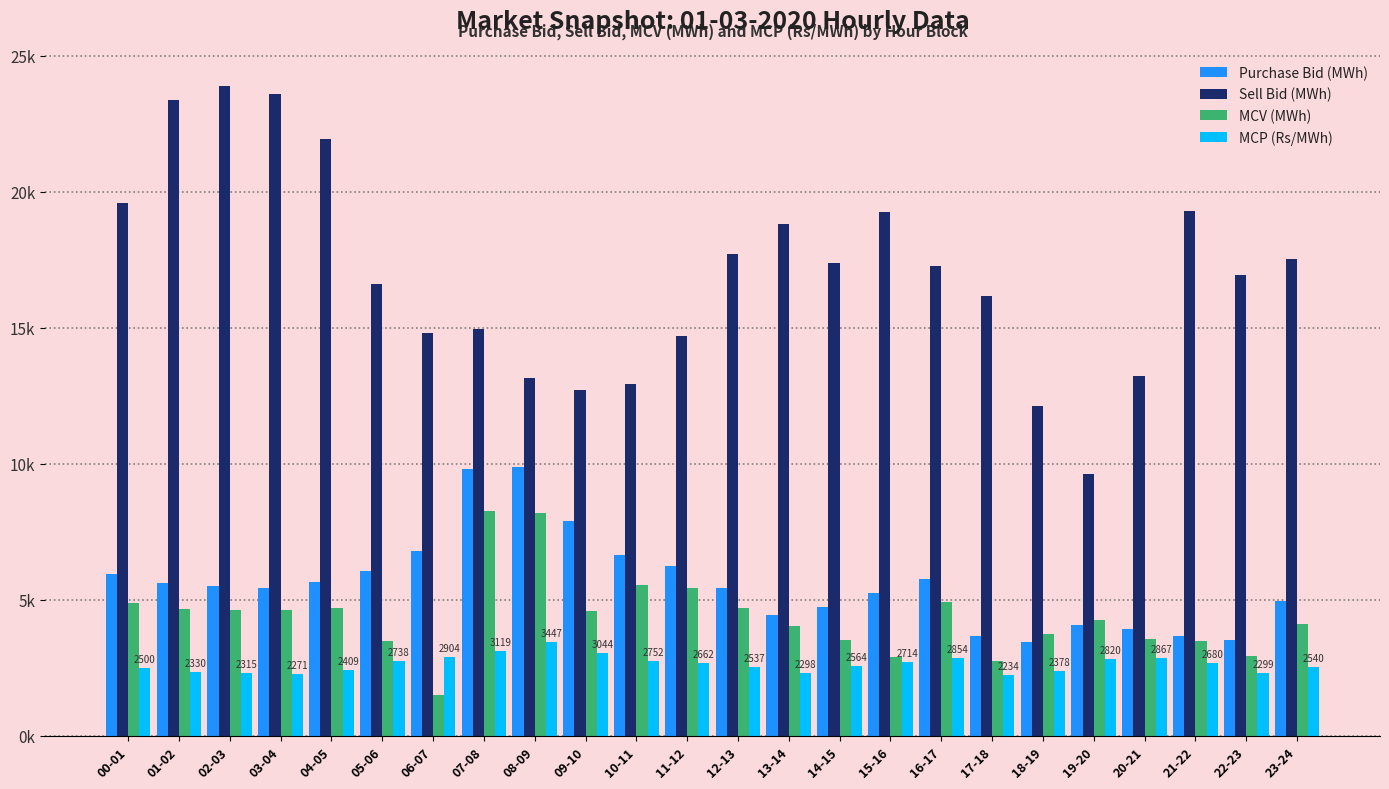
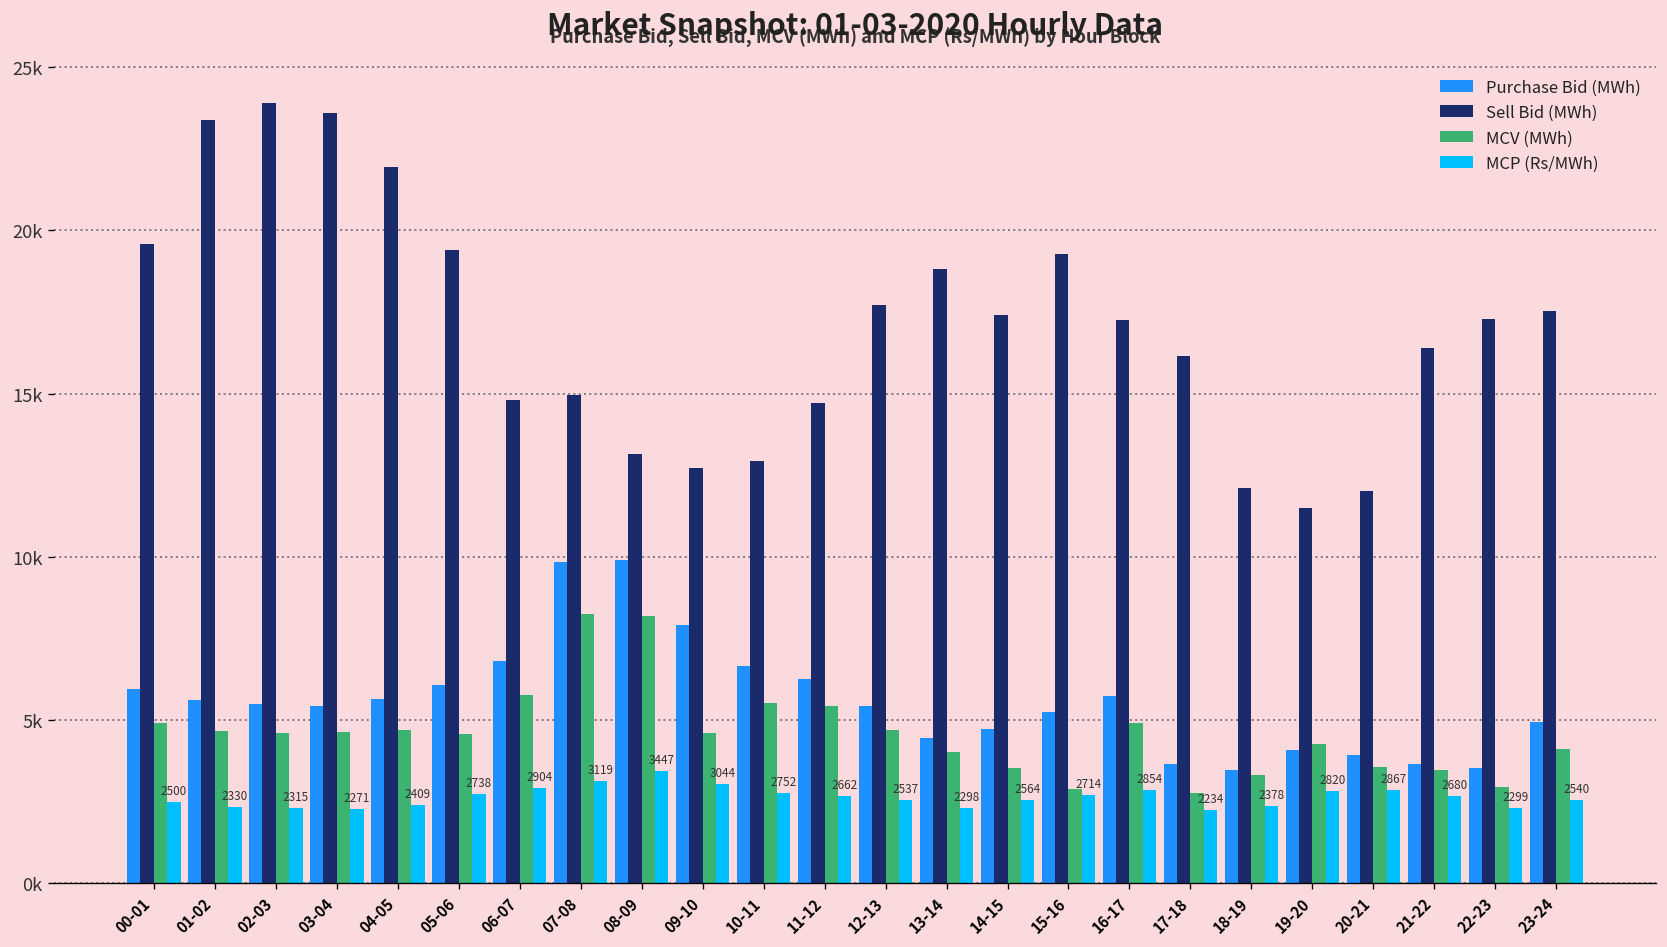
  {
    "Sell Bid (MWh)": {
      "00-01": 19600,
      "01-02": 23400,
      "02-03": 23900,
      "03-04": 23600,
      "04-05": 21900,
-     "05-06": 16600,
+     "05-06": 19400,
      "06-07": 14800,
      "07-08": 14900,
      "08-09": 13100,
      "09-10": 12700,
      "10-11": 12900,
      "11-12": 14700,
      "12-13": 17700,
      "13-14": 18800,
      "14-15": 17400,
      "15-16": 19300,
      "16-17": 17300,
      "17-18": 16200,
      "18-19": 12100,
-     "19-20": 9600,
-     "20-21": 13200,
-     "21-22": 19300,
-     "22-23": 16900,
+     "19-20": 11500,
+     "20-21": 12000,
+     "21-22": 16400,
+     "22-23": 17300,
      "23-24": 17500
    },
    "MCV (MWh)": {
      "00-01": 4900,
      "01-02": 4700,
      "02-03": 4600,
      "03-04": 4600,
      "04-05": 4700,
-     "05-06": 3500,
-     "06-07": 1500,
+     "05-06": 4600,
+     "06-07": 5800,
      "07-08": 8300,
      "08-09": 8200,
      "09-10": 4600,
      "10-11": 5500,
      "11-12": 5400,
      "12-13": 4700,
      "13-14": 4000,
      "14-15": 3500,
      "16-17": 4900,
-     "18-19": 3700,
+     "18-19": 3300,
      "19-20": 4300,
      "21-22": 3500,
      "23-24": 4100
    }
  }
